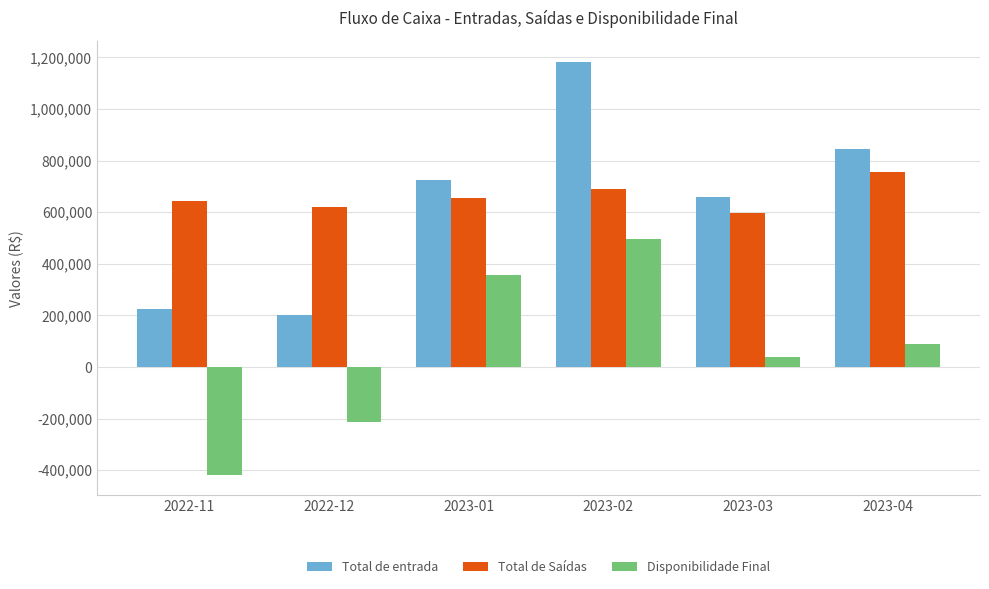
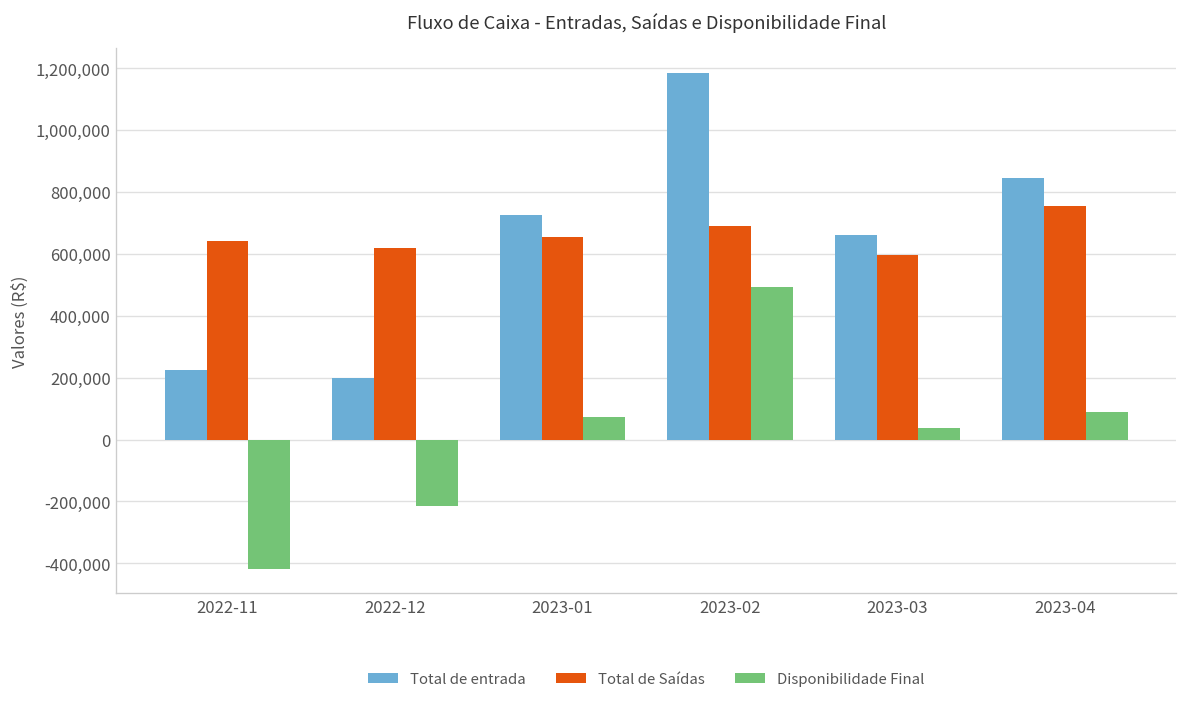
  {
    "Total de entrada": {
      "2022-11": "230,000",
      "2022-12": "200,000",
      "2023-01": "730,000",
      "2023-02": "1,180,000",
      "2023-03": "660,000",
      "2023-04": "840,000"
    },
    "Total de Saídas": {
      "2022-11": "640,000",
      "2022-12": "620,000",
      "2023-01": "650,000",
      "2023-02": "690,000",
      "2023-03": "600,000",
      "2023-04": "750,000"
    },
    "Disponibilidade Final": {
      "2022-11": "-420,000",
      "2022-12": "-210,000",
-     "2023-01": "350,000",
+     "2023-01": "70,000",
      "2023-02": "490,000",
      "2023-03": "40,000",
      "2023-04": "90,000"
    }
  }
